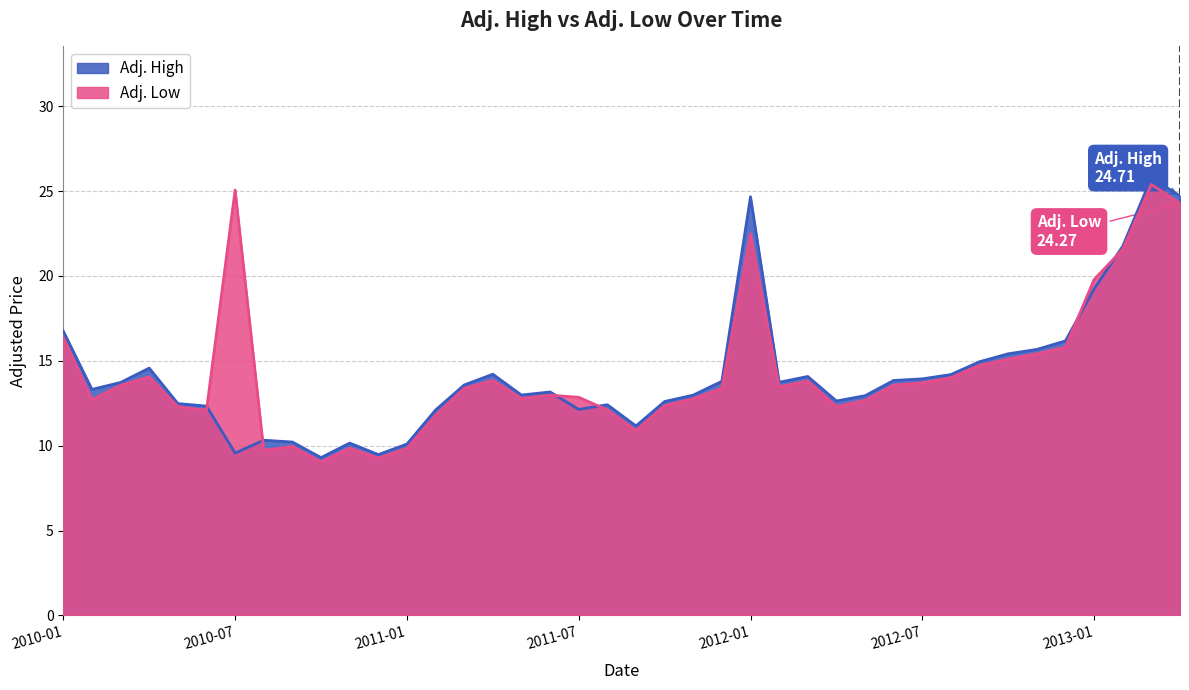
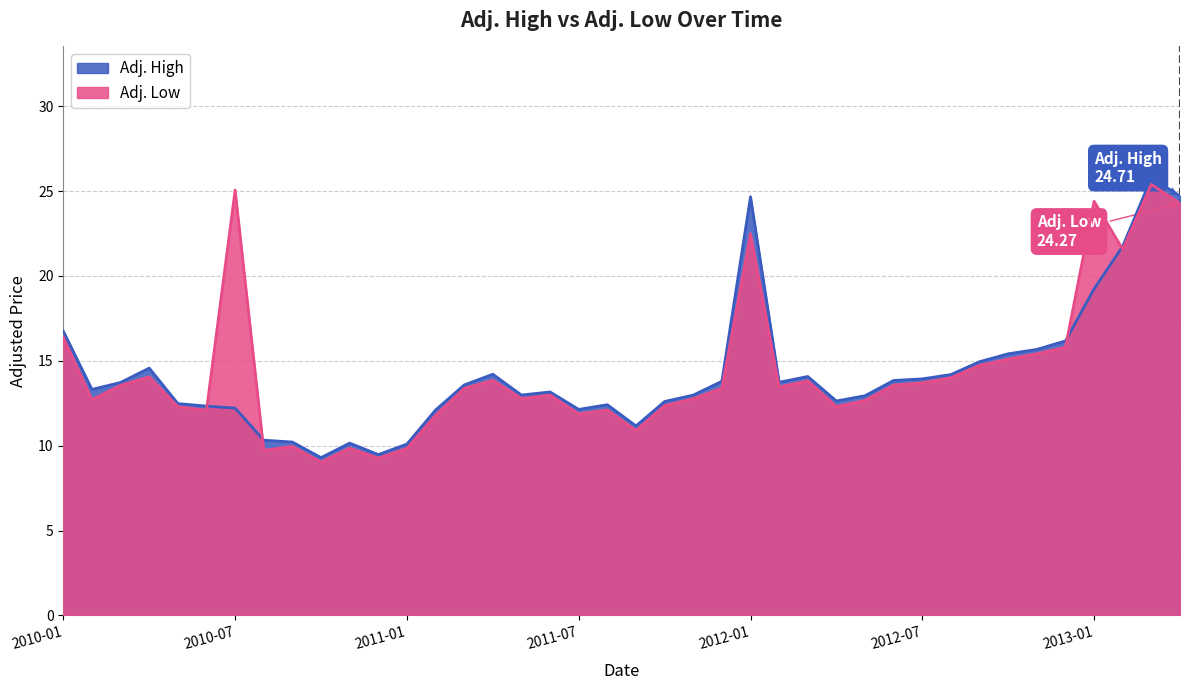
  {
    "Adj. High": {
      "2010-01": 16.7,
-     "2010-07": 9.6,
+     "2010-07": 12.2,
      "2011-01": 10.1,
      "2011-07": 12.1,
      "2012-01": 24.7,
      "2012-07": 13.9,
      "2013-01": 19.2
    },
    "Adj. Low": {
      "2010-01": 16.4,
      "2010-07": 25.1,
      "2011-01": 9.8,
-     "2011-07": 12.8,
+     "2011-07": 11.9,
      "2012-01": 22.5,
      "2012-07": 13.7,
-     "2013-01": 19.8
+     "2013-01": 24.4
    }
  }
